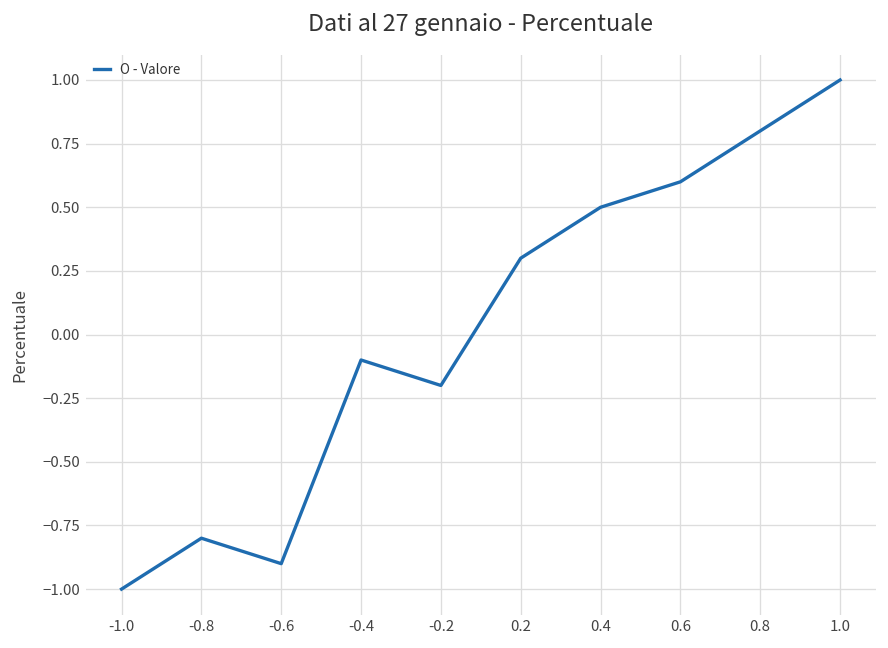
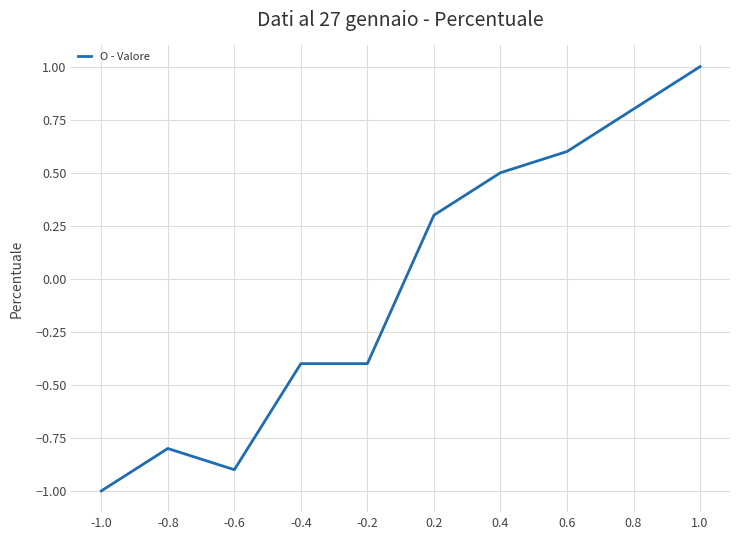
  {
    "-1.0": -1.0,
    "-0.8": -0.8,
    "-0.6": -0.9,
-   "-0.4": -0.1,
-   "-0.2": -0.2,
+   "-0.4": -0.4,
+   "-0.2": -0.4,
    "0.2": 0.3,
    "0.4": 0.5,
    "0.6": 0.6,
    "0.8": 0.8,
    "1.0": 1.0
  }
